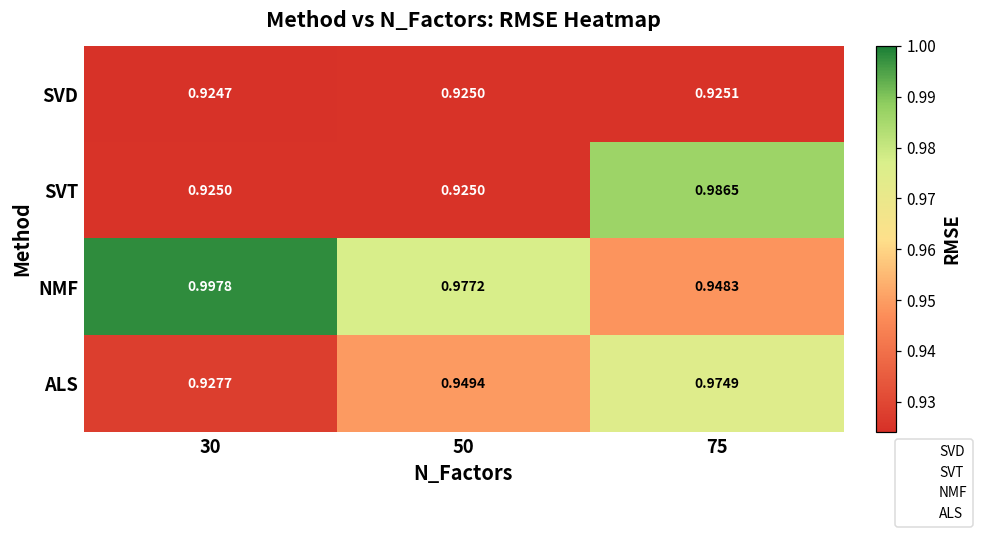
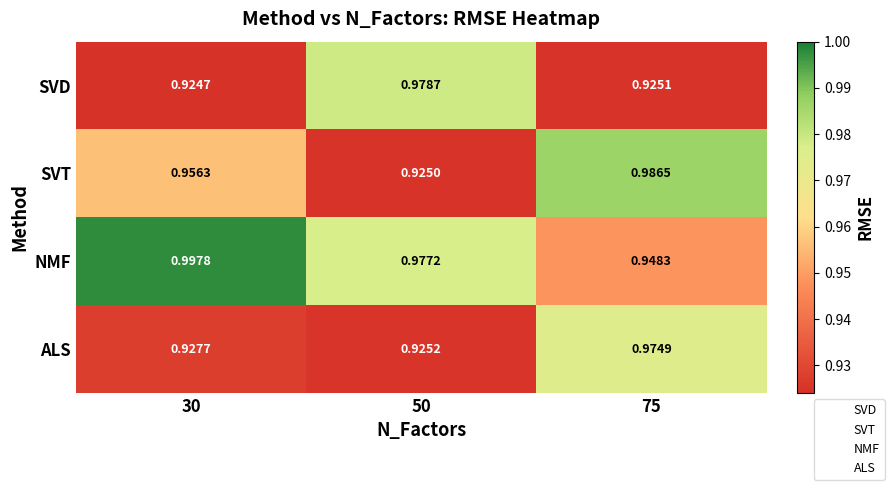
  {
    "SVD": {
-     "50": 0.9250
+     "50": 0.9787
    },
    "SVT": {
-     "30": 0.9250
+     "30": 0.9563
    },
    "ALS": {
-     "50": 0.9494
+     "50": 0.9252
    }
  }
